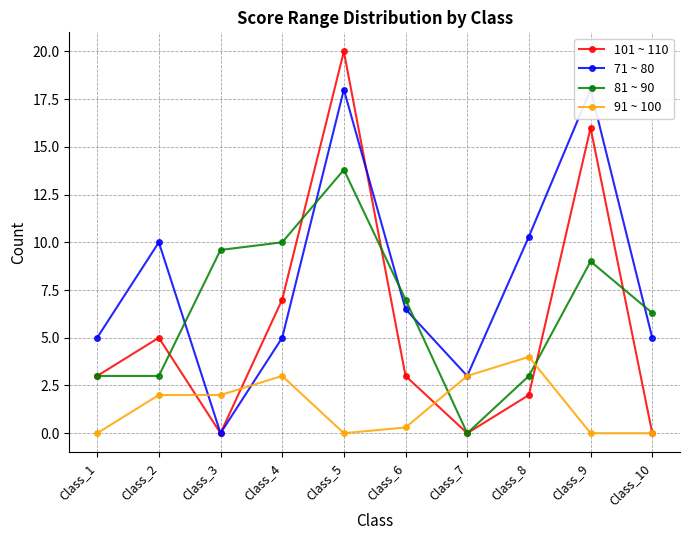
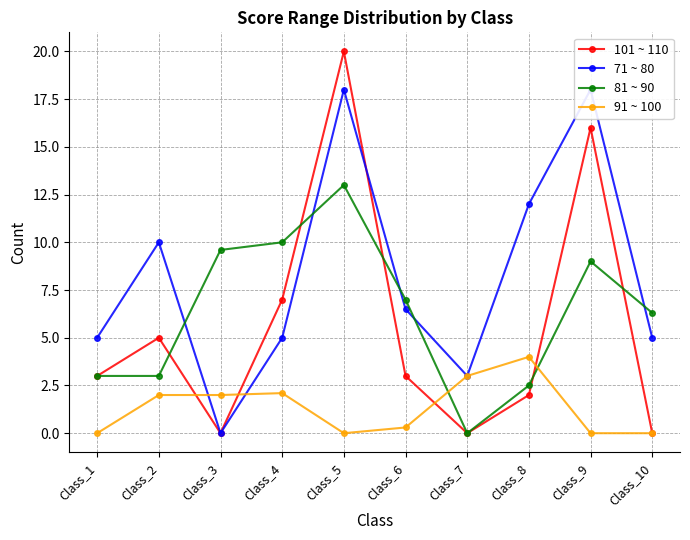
  {
    "101 ~ 110": {
      "Class_2": 5.0,
      "Class_4": 7.0,
      "Class_5": 20.0,
      "Class_6": 3.0,
      "Class_8": 2.0,
      "Class_9": 16.0
    },
    "71 ~ 80": {
      "Class_1": 5.0,
      "Class_2": 10.0,
      "Class_4": 5.0,
      "Class_5": 18.0,
      "Class_6": 6.5,
-     "Class_8": 10.3,
+     "Class_8": 12.0,
      "Class_10": 5.0
    },
    "81 ~ 90": {
      "Class_2": 3.0,
      "Class_3": 9.6,
      "Class_4": 10.0,
-     "Class_5": 13.8,
+     "Class_5": 13.0,
      "Class_6": 7.0,
-     "Class_8": 3.0,
+     "Class_8": 2.5,
      "Class_9": 9.0,
      "Class_10": 6.3
    },
    "91 ~ 100": {
      "Class_1": 0.0,
      "Class_2": 2.0,
      "Class_3": 2.0,
-     "Class_4": 3.0,
+     "Class_4": 2.1,
      "Class_5": 0.0,
      "Class_6": 0.3,
      "Class_8": 4.0,
      "Class_9": 0.0
    }
  }
